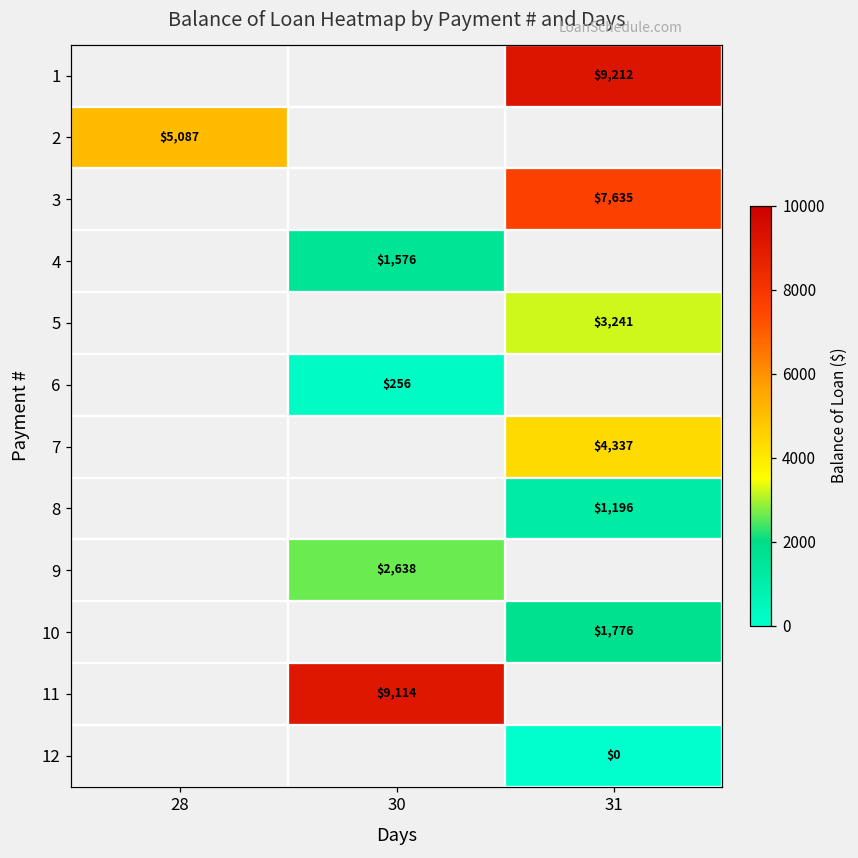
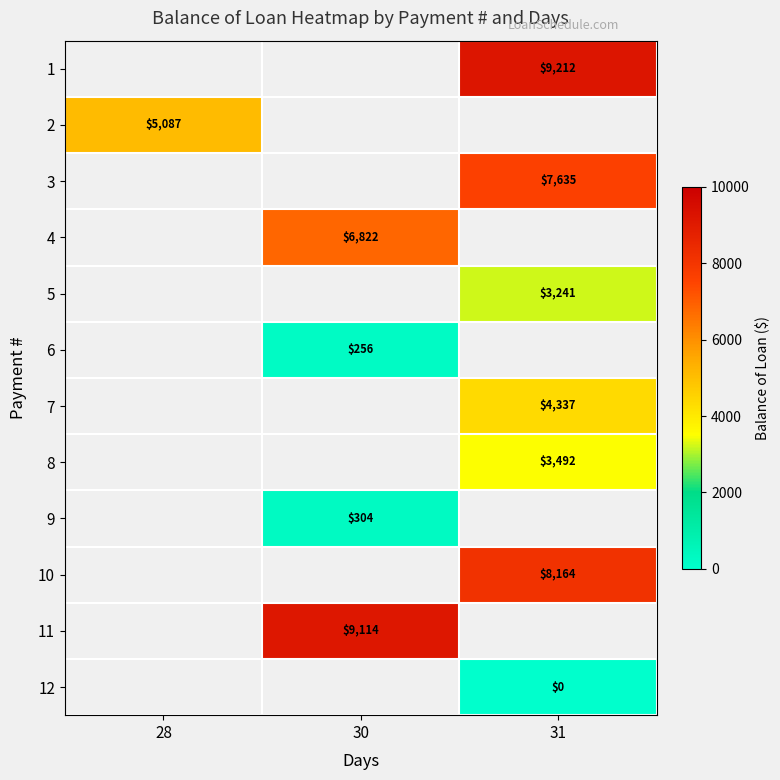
  {
    "1": {
      "31": "$9,212"
    },
    "2": {
      "28": "$5,087"
    },
    "3": {
      "31": "$7,635"
    },
    "4": {
-     "30": "$1,576"
+     "30": "$6,822"
    },
    "5": {
      "31": "$3,241"
    },
    "6": {
      "30": "$256"
    },
    "7": {
      "31": "$4,337"
    },
    "8": {
-     "31": "$1,196"
+     "31": "$3,492"
    },
    "9": {
-     "30": "$2,638"
+     "30": "$304"
    },
    "10": {
-     "31": "$1,776"
+     "31": "$8,164"
    },
    "11": {
      "30": "$9,114"
    },
    "12": {
      "31": "$0"
    }
  }
